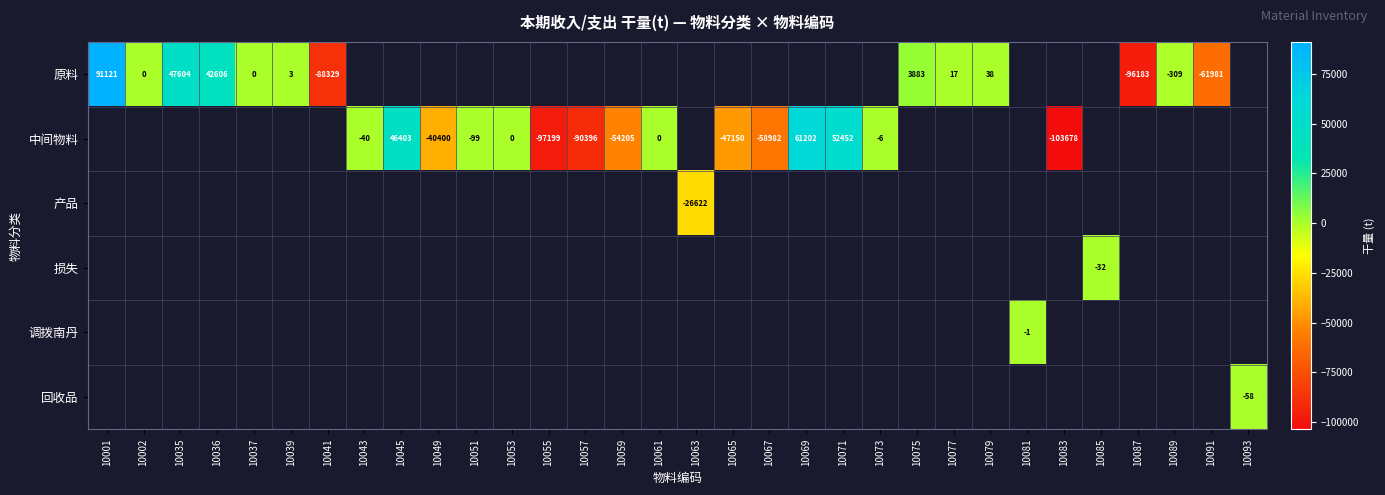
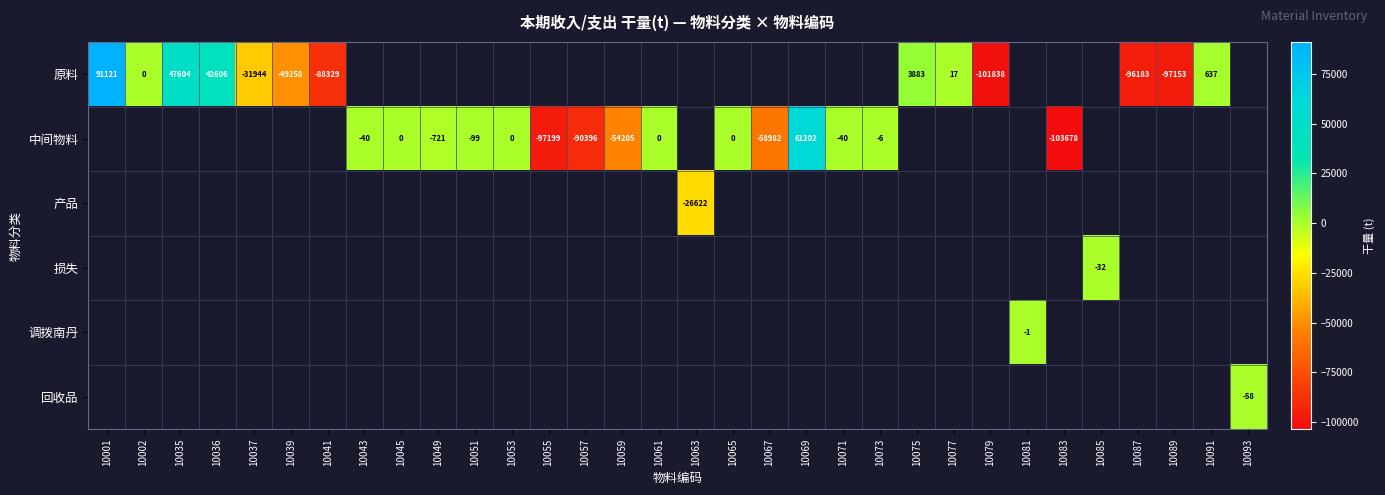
  {
    "原料": {
      "10001": 91121,
      "10002": 0,
      "10035": 47604,
      "10036": 42606,
-     "10037": 0,
-     "10039": 3,
+     "10037": -31944,
+     "10039": -49258,
      "10041": -88329,
      "10075": 3883,
      "10077": 17,
-     "10079": 38,
+     "10079": -101838,
      "10087": -96183,
-     "10089": -309,
-     "10091": -61981
+     "10089": -97153,
+     "10091": 637
    },
    "中间物料": {
      "10043": -40,
-     "10045": 46403,
-     "10049": -40400,
+     "10045": 0,
+     "10049": -721,
      "10051": -99,
      "10053": 0,
      "10055": -97199,
      "10057": -90396,
      "10059": -54205,
      "10061": 0,
-     "10065": -47150,
+     "10065": 0,
      "10067": -58982,
      "10069": 61202,
-     "10071": 52452,
+     "10071": -40,
      "10073": -6,
      "10083": -103678
    },
    "产品": {
      "10063": -26622
    },
    "损失": {
      "10085": -32
    },
    "调拨南丹": {
      "10081": -1
    },
    "回收品": {
      "10093": -58
    }
  }
